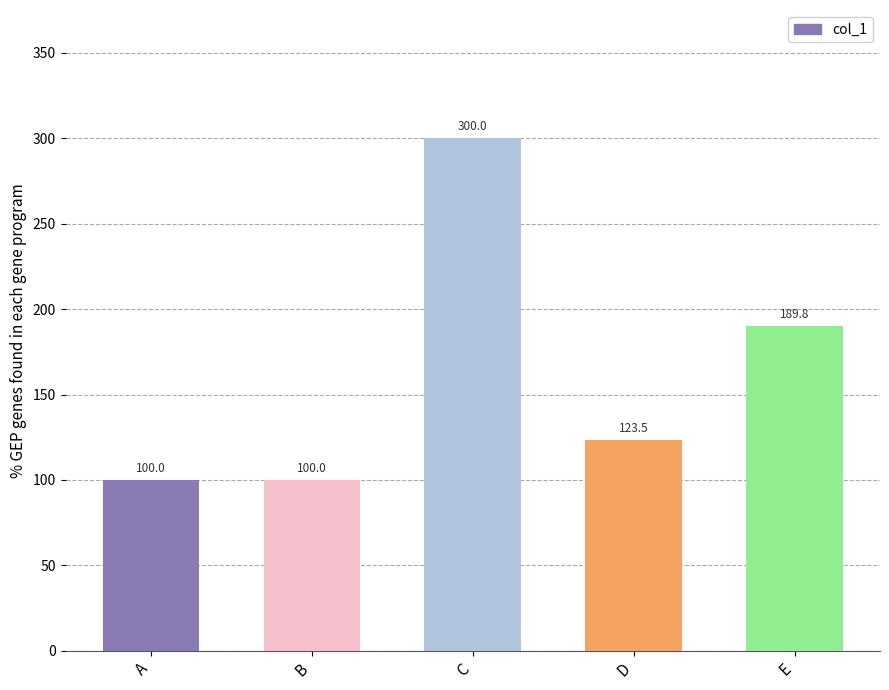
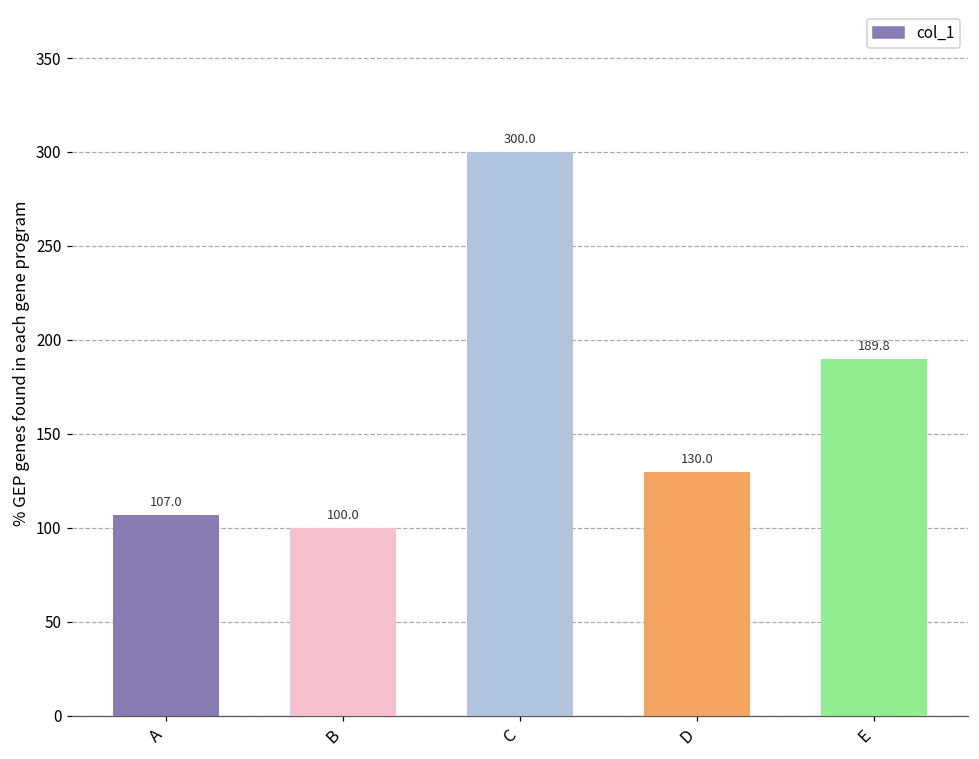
  {
-   "A": 100.0,
+   "A": 107.0,
    "B": 100.0,
    "C": 300.0,
-   "D": 123.5,
+   "D": 130.0,
    "E": 189.8
  }
